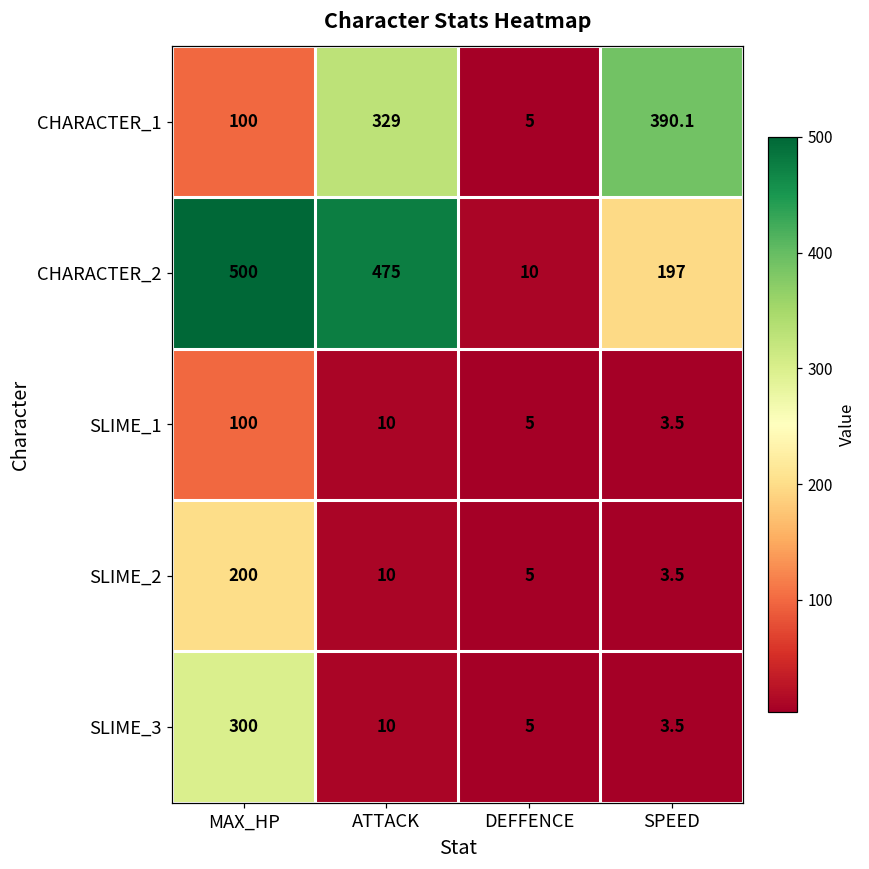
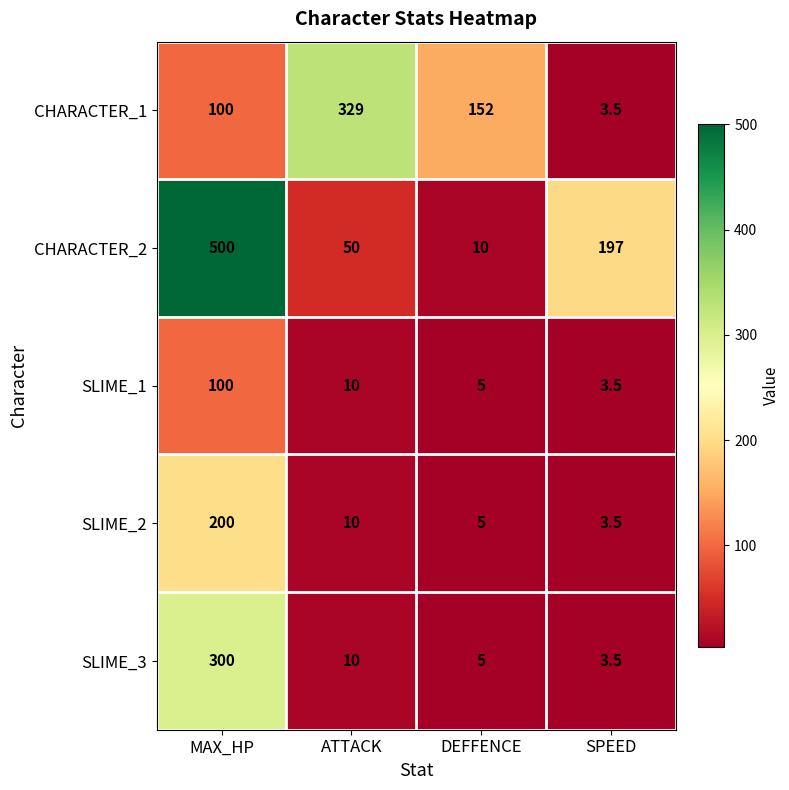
  {
    "CHARACTER_1": {
      "MAX_HP": 100,
      "ATTACK": 329,
-     "DEFFENCE": 5,
-     "SPEED": 390.1
+     "DEFFENCE": 152,
+     "SPEED": 3.5
    },
    "CHARACTER_2": {
      "MAX_HP": 500,
-     "ATTACK": 475,
+     "ATTACK": 50,
      "DEFFENCE": 10,
      "SPEED": 197
    },
    "SLIME_1": {
      "MAX_HP": 100,
      "ATTACK": 10,
      "DEFFENCE": 5,
      "SPEED": 3.5
    },
    "SLIME_2": {
      "MAX_HP": 200,
      "ATTACK": 10,
      "DEFFENCE": 5,
      "SPEED": 3.5
    },
    "SLIME_3": {
      "MAX_HP": 300,
      "ATTACK": 10,
      "DEFFENCE": 5,
      "SPEED": 3.5
    }
  }
